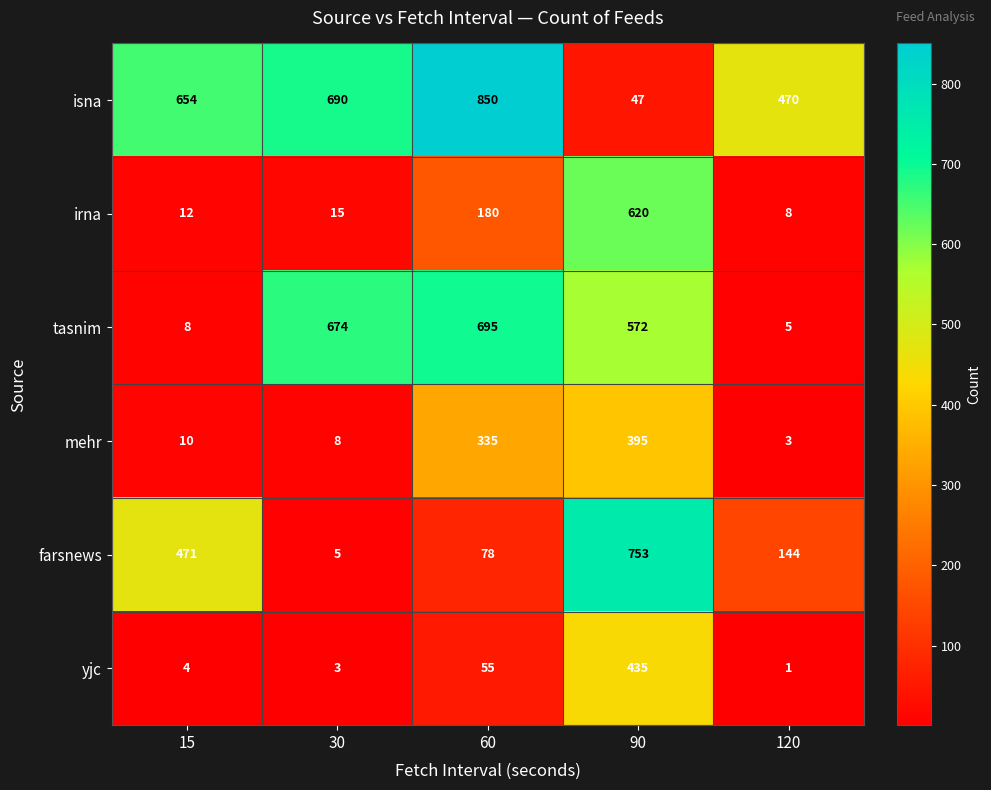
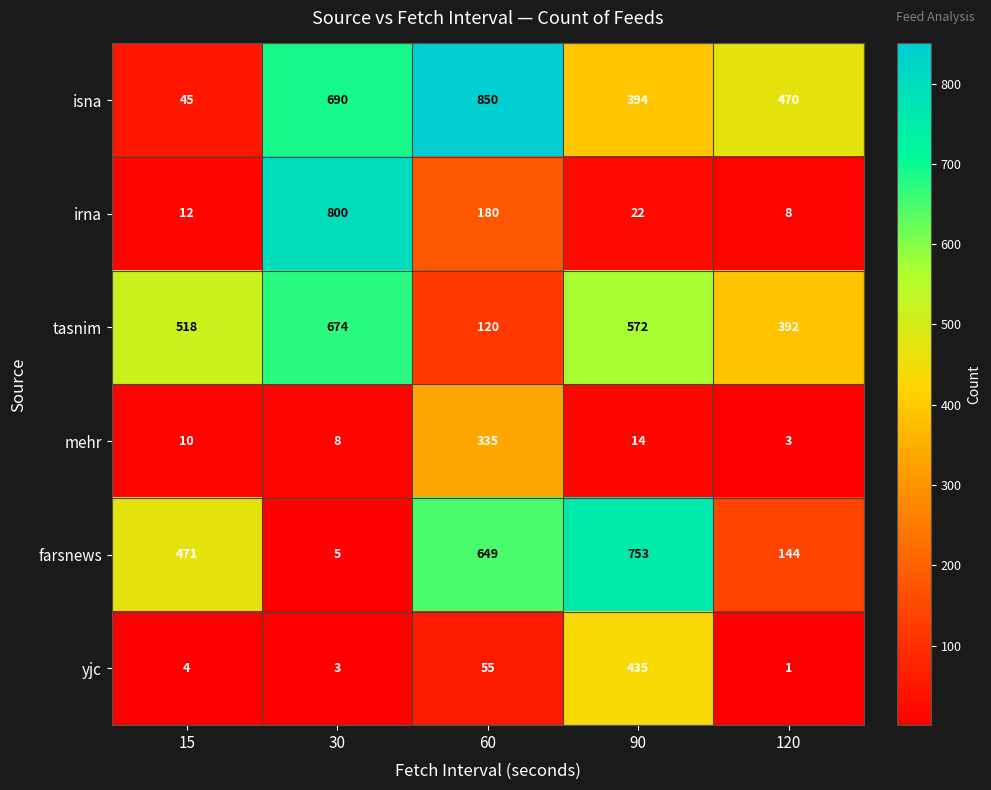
  {
    "isna": {
-     "15": 654,
+     "15": 45,
      "30": 690,
      "60": 850,
-     "90": 47,
+     "90": 394,
      "120": 470
    },
    "irna": {
      "15": 12,
-     "30": 15,
+     "30": 800,
      "60": 180,
-     "90": 620,
+     "90": 22,
      "120": 8
    },
    "tasnim": {
-     "15": 8,
+     "15": 518,
      "30": 674,
-     "60": 695,
+     "60": 120,
      "90": 572,
-     "120": 5
+     "120": 392
    },
    "mehr": {
      "15": 10,
      "30": 8,
      "60": 335,
-     "90": 395,
+     "90": 14,
      "120": 3
    },
    "farsnews": {
      "15": 471,
      "30": 5,
-     "60": 78,
+     "60": 649,
      "90": 753,
      "120": 144
    },
    "yjc": {
      "15": 4,
      "30": 3,
      "60": 55,
      "90": 435,
      "120": 1
    }
  }
